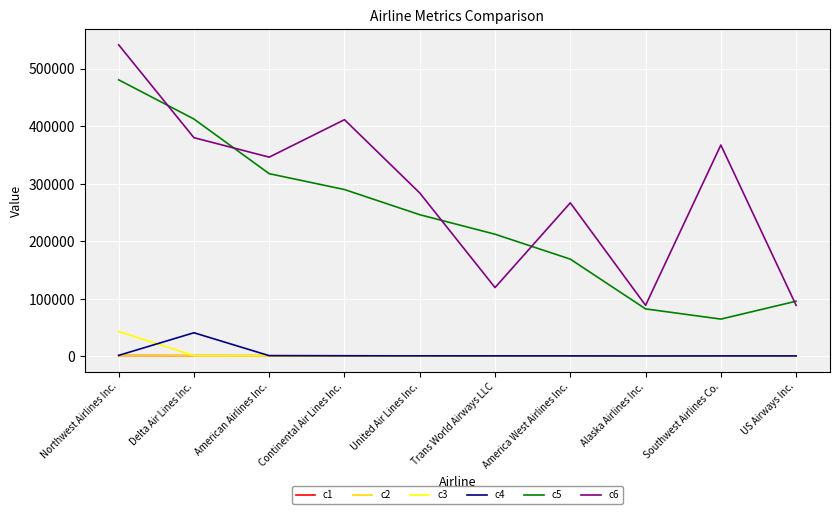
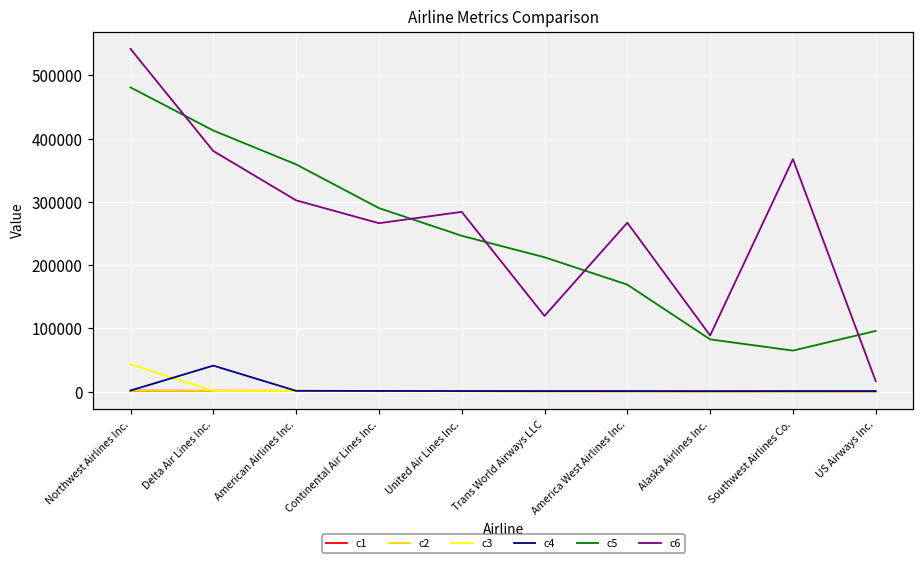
  {
    "c4": {
      "Delta Air Lines Inc.": 40000
    },
    "c5": {
      "Northwest Airlines Inc.": 480000,
      "Delta Air Lines Inc.": 410000,
-     "American Airlines Inc.": 320000,
+     "American Airlines Inc.": 360000,
      "Continental Air Lines Inc.": 290000,
      "United Air Lines Inc.": 250000,
      "Trans World Airways LLC": 210000,
      "America West Airlines Inc.": 170000,
      "Alaska Airlines Inc.": 80000,
      "Southwest Airlines Co.": 60000,
      "US Airways Inc.": 100000
    },
    "c6": {
      "Northwest Airlines Inc.": 540000,
      "Delta Air Lines Inc.": 380000,
-     "American Airlines Inc.": 350000,
-     "Continental Air Lines Inc.": 410000,
+     "American Airlines Inc.": 300000,
+     "Continental Air Lines Inc.": 270000,
      "United Air Lines Inc.": 280000,
      "Trans World Airways LLC": 120000,
      "America West Airlines Inc.": 270000,
      "Alaska Airlines Inc.": 90000,
      "Southwest Airlines Co.": 370000,
-     "US Airways Inc.": 90000
+     "US Airways Inc.": 20000
    }
  }
